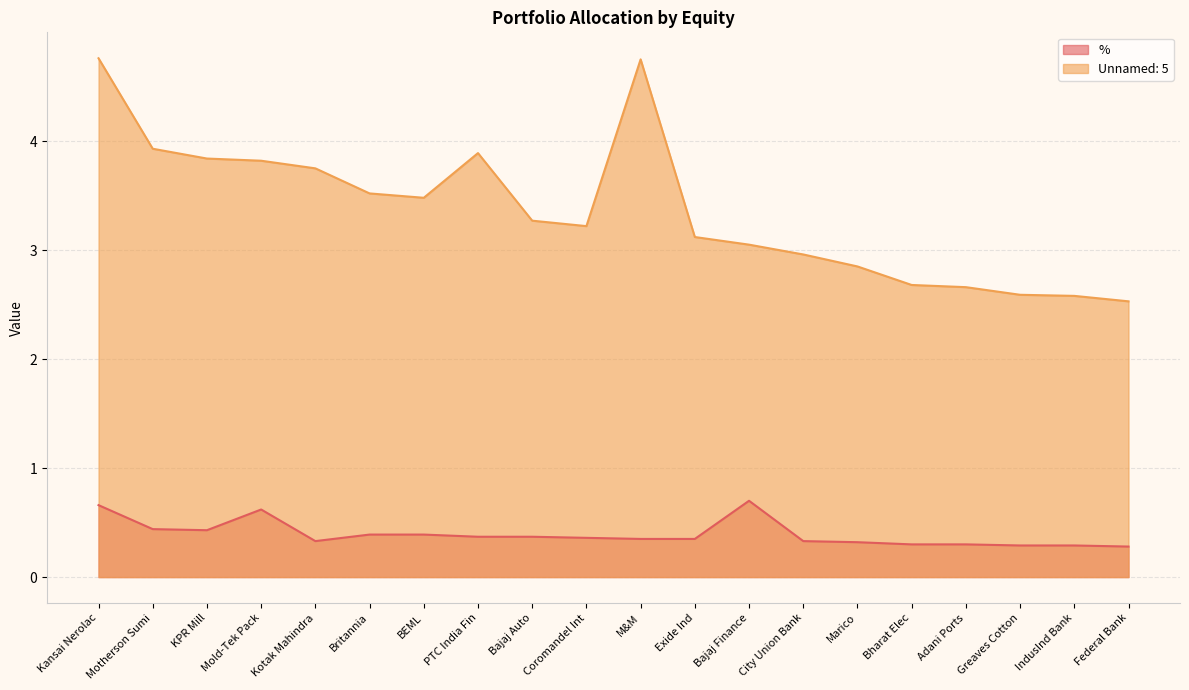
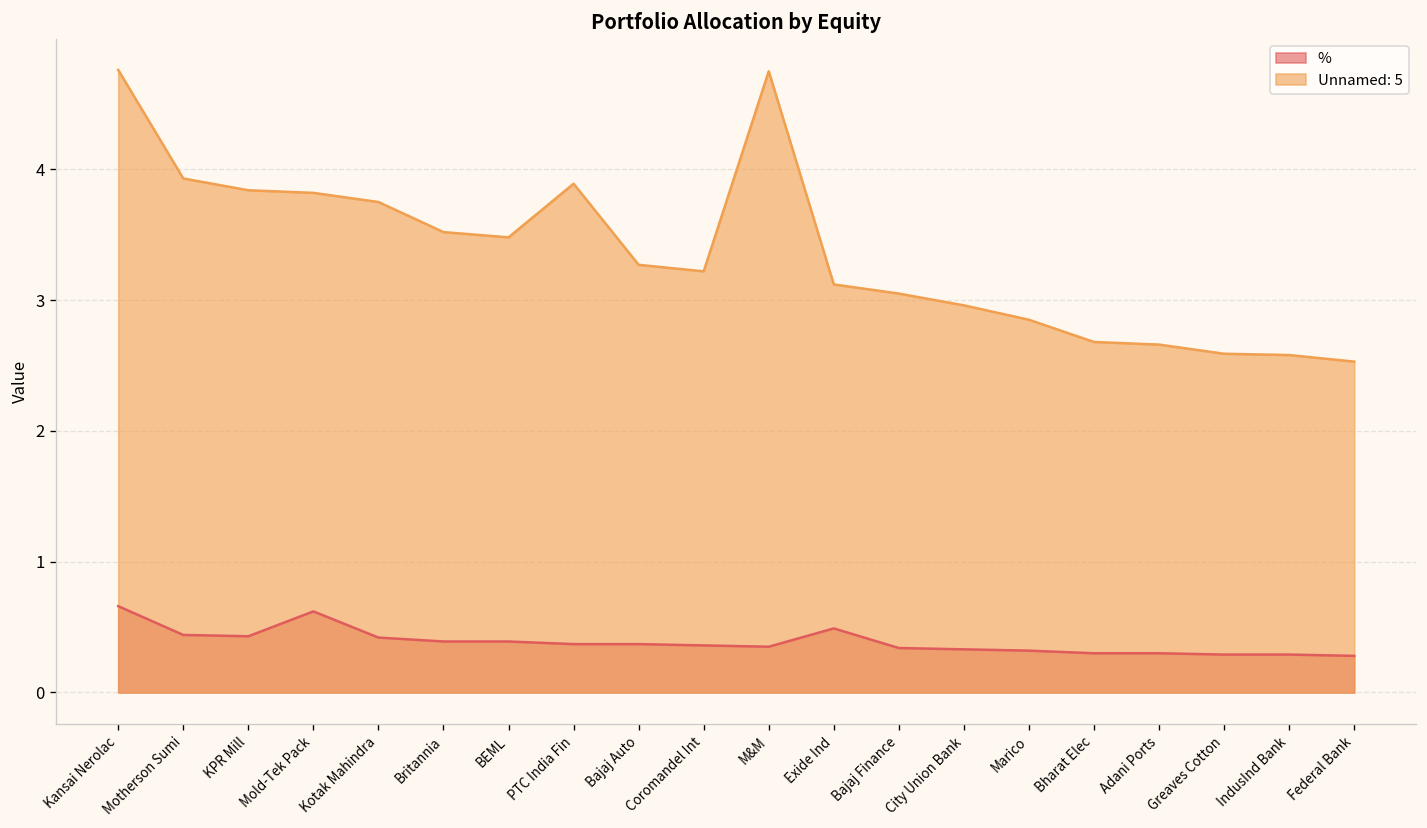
  {
    "%": {
      "Kansai Nerolac": 0.66,
      "Motherson Sumi": 0.44,
      "KPR Mill": 0.43,
      "Mold-Tek Pack": 0.62,
-     "Kotak Mahindra": 0.33,
+     "Kotak Mahindra": 0.42,
      "Britannia": 0.39,
      "BEML": 0.39,
      "PTC India Fin": 0.37,
      "Bajaj Auto": 0.37,
      "Coromandel Int": 0.36,
      "M&M": 0.35,
-     "Exide Ind": 0.35,
-     "Bajaj Finance": 0.70,
+     "Exide Ind": 0.49,
+     "Bajaj Finance": 0.34,
      "City Union Bank": 0.33,
      "Marico": 0.32,
      "Bharat Elec": 0.30,
      "Adani Ports": 0.30,
      "Greaves Cotton": 0.29,
      "IndusInd Bank": 0.29,
      "Federal Bank": 0.28
    },
    "Unnamed: 5": {
      "Kansai Nerolac": 4.76,
      "Motherson Sumi": 3.93,
      "KPR Mill": 3.84,
      "Mold-Tek Pack": 3.82,
      "Kotak Mahindra": 3.75,
      "Britannia": 3.52,
      "BEML": 3.48,
      "PTC India Fin": 3.89,
      "Bajaj Auto": 3.27,
      "Coromandel Int": 3.22,
      "M&M": 4.75,
      "Exide Ind": 3.12,
      "Bajaj Finance": 3.05,
      "City Union Bank": 2.96,
      "Marico": 2.85,
      "Bharat Elec": 2.68,
      "Adani Ports": 2.66,
      "Greaves Cotton": 2.59,
      "IndusInd Bank": 2.58,
      "Federal Bank": 2.53
    }
  }
